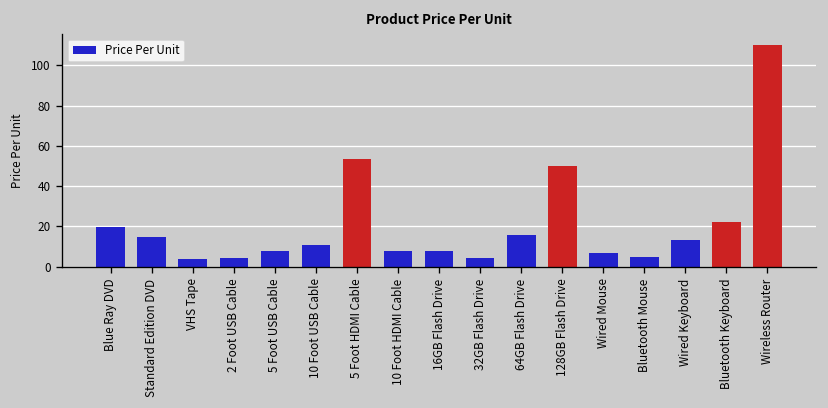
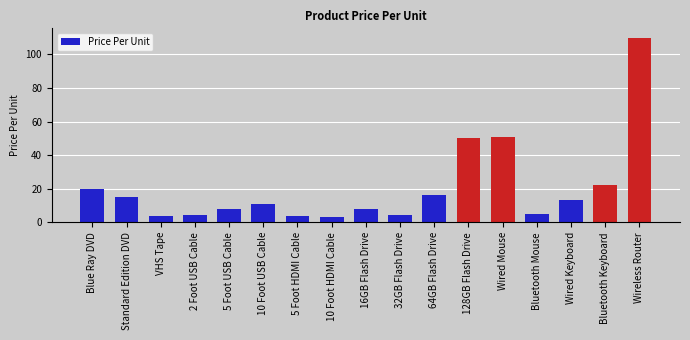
  {
    "Blue Ray DVD": 20,
    "Standard Edition DVD": 15,
    "VHS Tape": 4,
    "2 Foot USB Cable": 4,
    "5 Foot USB Cable": 8,
    "10 Foot USB Cable": 11,
-   "5 Foot HDMI Cable": 54,
-   "10 Foot HDMI Cable": 8,
+   "5 Foot HDMI Cable": 4,
+   "10 Foot HDMI Cable": 3,
    "16GB Flash Drive": 8,
    "32GB Flash Drive": 4,
    "64GB Flash Drive": 16,
    "128GB Flash Drive": 50,
-   "Wired Mouse": 7,
+   "Wired Mouse": 51,
    "Bluetooth Mouse": 5,
    "Wired Keyboard": 13,
    "Bluetooth Keyboard": 22,
    "Wireless Router": 110
  }
